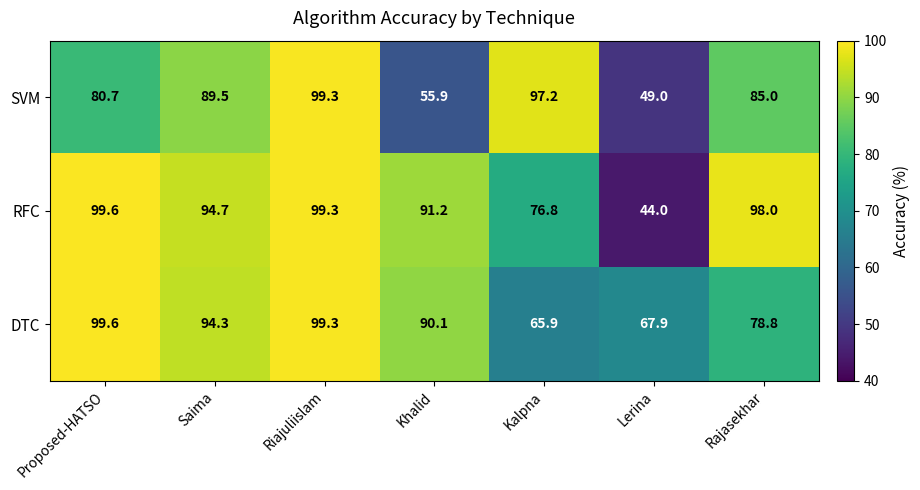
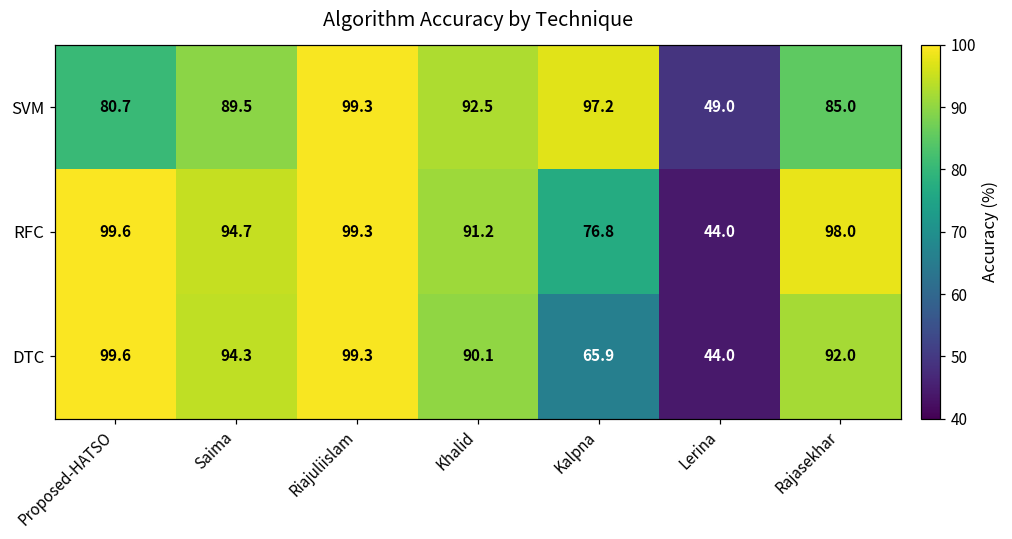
  {
    "SVM": {
      "Proposed-HATSO": 80.7,
      "Saima": 89.5,
      "Riajuliislam": 99.3,
-     "Khalid": 55.9,
+     "Khalid": 92.5,
      "Kalpna": 97.2,
      "Lerina": 49.0,
      "Rajasekhar": 85.0
    },
    "RFC": {
      "Proposed-HATSO": 99.6,
      "Saima": 94.7,
      "Riajuliislam": 99.3,
      "Khalid": 91.2,
      "Kalpna": 76.8,
      "Lerina": 44.0,
      "Rajasekhar": 98.0
    },
    "DTC": {
      "Proposed-HATSO": 99.6,
      "Saima": 94.3,
      "Riajuliislam": 99.3,
      "Khalid": 90.1,
      "Kalpna": 65.9,
-     "Lerina": 67.9,
-     "Rajasekhar": 78.8
+     "Lerina": 44.0,
+     "Rajasekhar": 92.0
    }
  }
